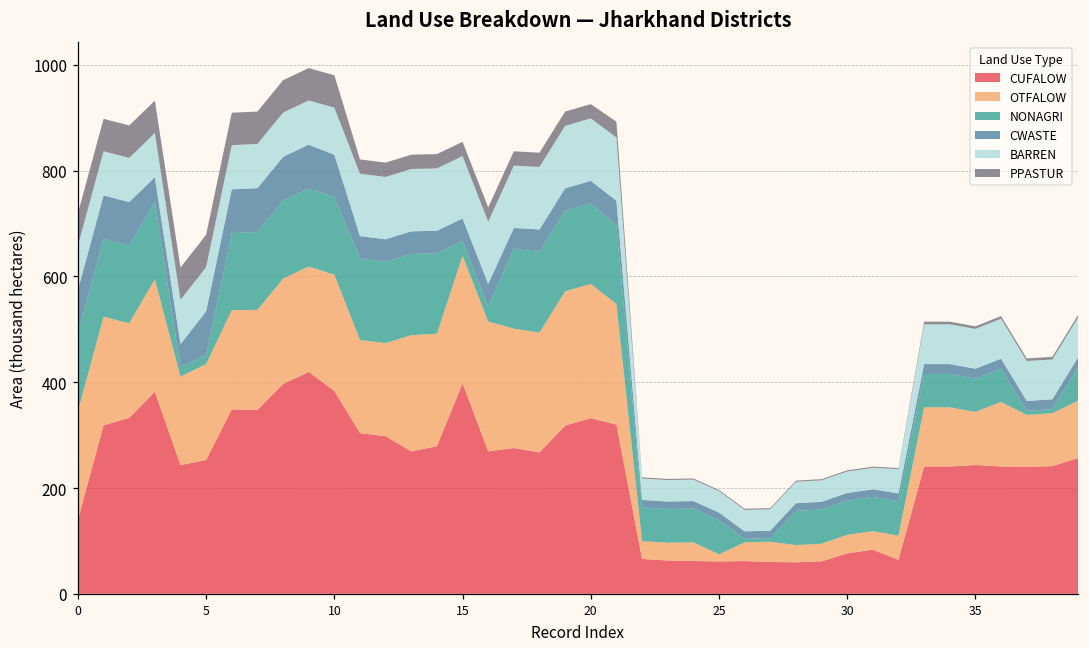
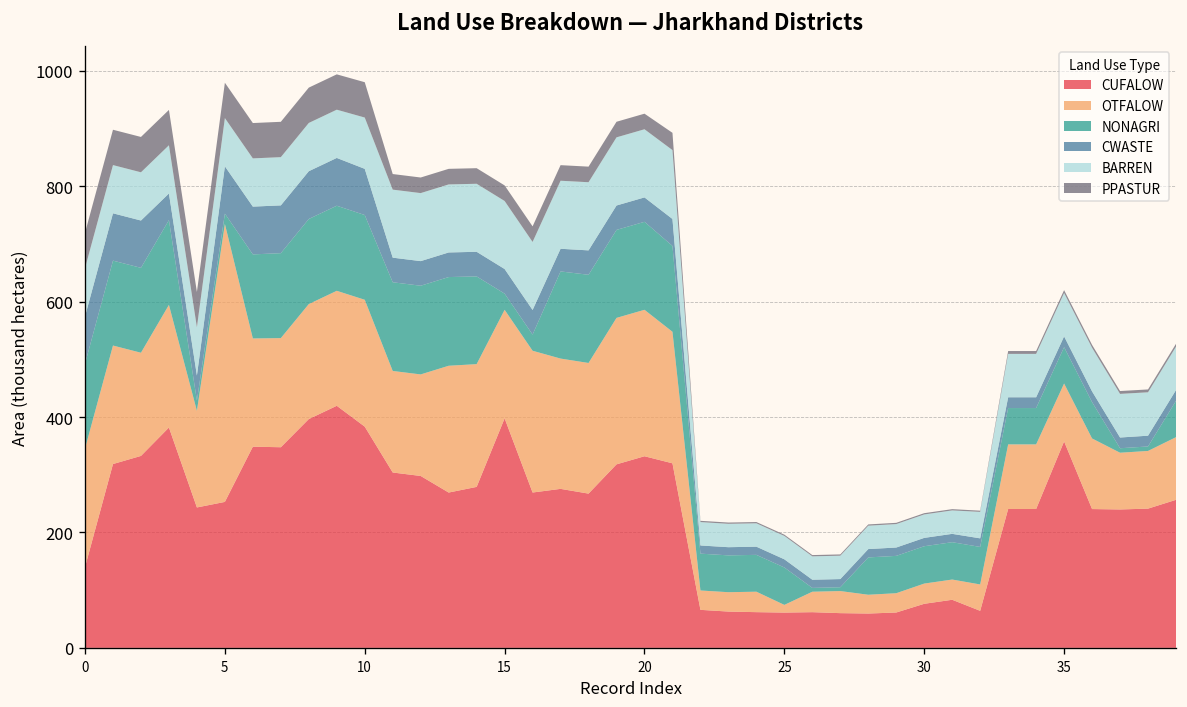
  {
    "CUFALOW": {
      "0": 140,
      "5": 250,
      "10": 380,
      "15": 400,
      "20": 330,
      "25": 60,
      "30": 80,
-     "35": 240
+     "35": 360
    },
    "OTFALOW": {
      "0": 210,
-     "5": 180,
+     "5": 480,
      "10": 220,
-     "15": 240,
+     "15": 190,
      "20": 250,
      "25": 10,
      "30": 40,
      "35": 100
    },
    "BARREN": {
      "0": 80,
      "5": 80,
      "10": 90,
      "15": 120,
      "20": 120
    }
  }
